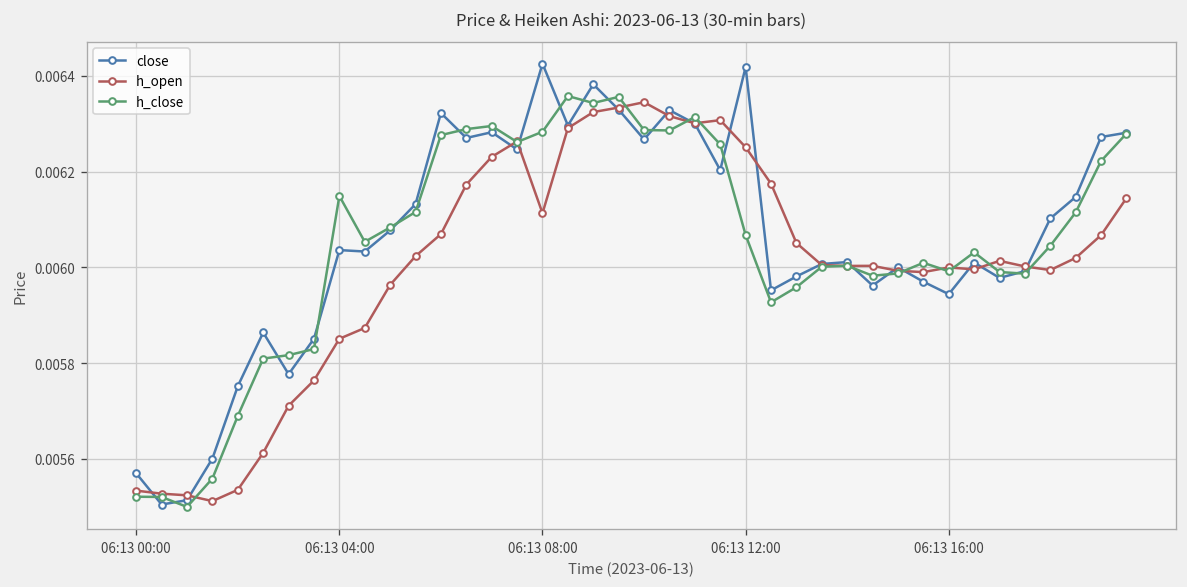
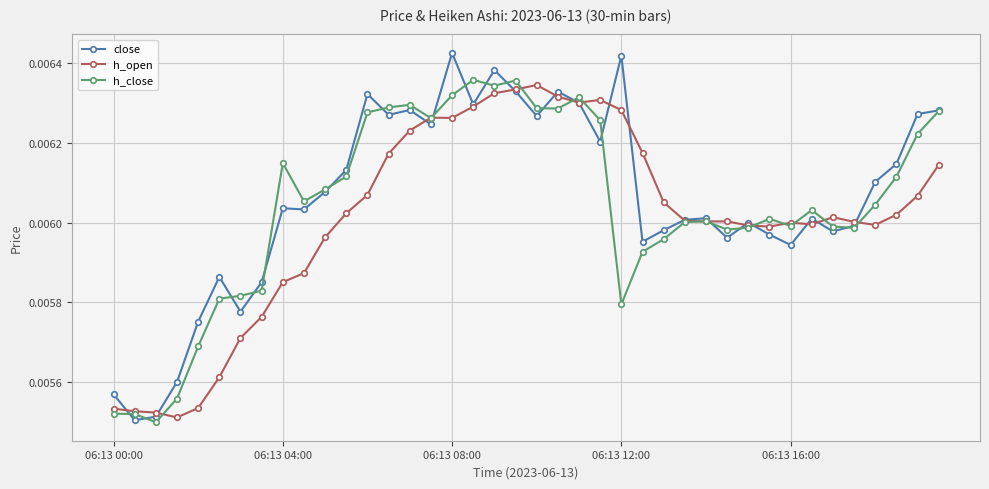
  {
    "close": {
      "06:13 00:00": 0.00557,
      "06:13 04:00": 0.00604,
      "06:13 08:00": 0.00643,
      "06:13 12:00": 0.00642,
      "06:13 16:00": 0.00594
    },
    "h_open": {
      "06:13 00:00": 0.00553,
      "06:13 04:00": 0.00585,
-     "06:13 08:00": 0.00611,
-     "06:13 12:00": 0.00625,
+     "06:13 08:00": 0.00626,
+     "06:13 12:00": 0.00628,
      "06:13 16:00": 0.00600
    },
    "h_close": {
      "06:13 00:00": 0.00552,
      "06:13 04:00": 0.00615,
-     "06:13 08:00": 0.00628,
-     "06:13 12:00": 0.00607,
+     "06:13 08:00": 0.00632,
+     "06:13 12:00": 0.00580,
      "06:13 16:00": 0.00599
    }
  }
